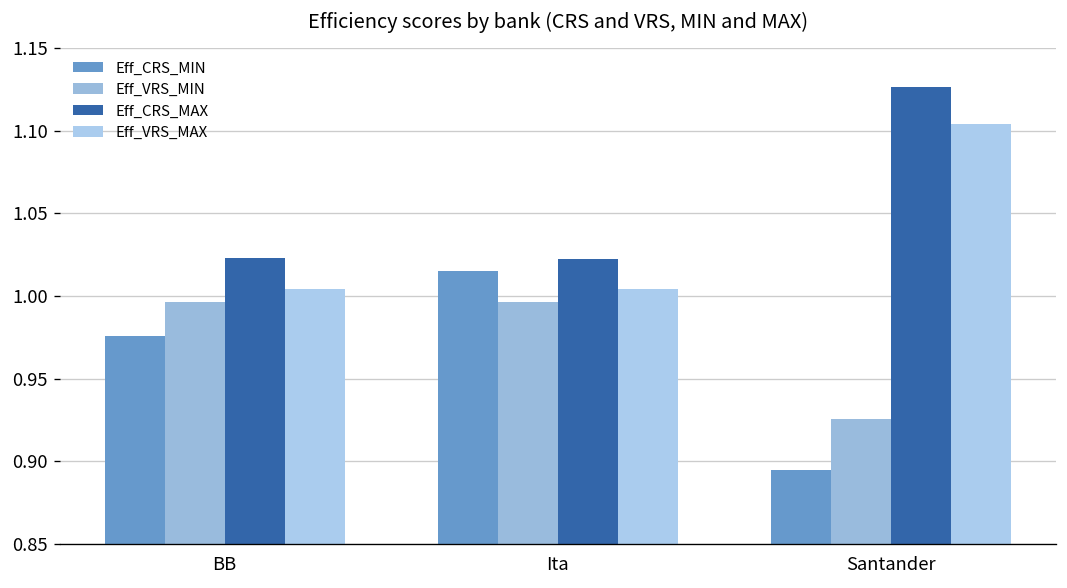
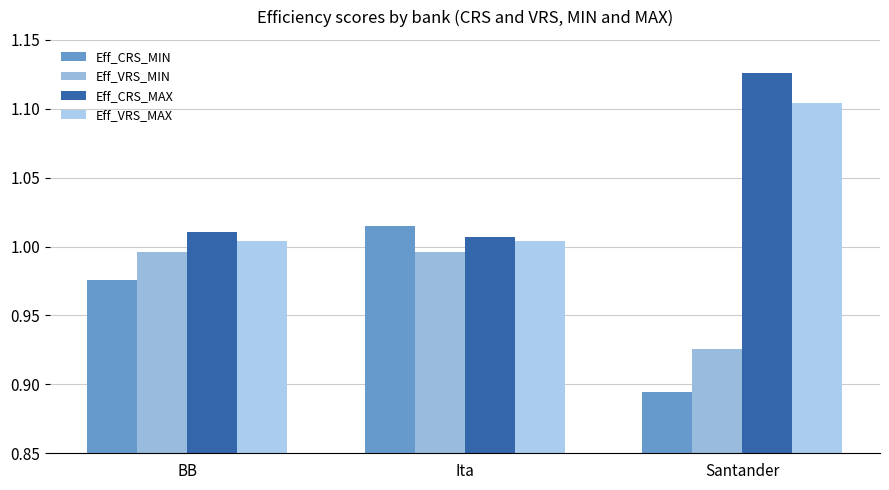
  {
    "Eff_CRS_MIN": {
      "BB": 0.976,
      "Ita": 1.015,
      "Santander": 0.895
    },
    "Eff_CRS_MAX": {
-     "BB": 1.023,
-     "Ita": 1.022,
+     "BB": 1.011,
+     "Ita": 1.007,
      "Santander": 1.126
    }
  }
